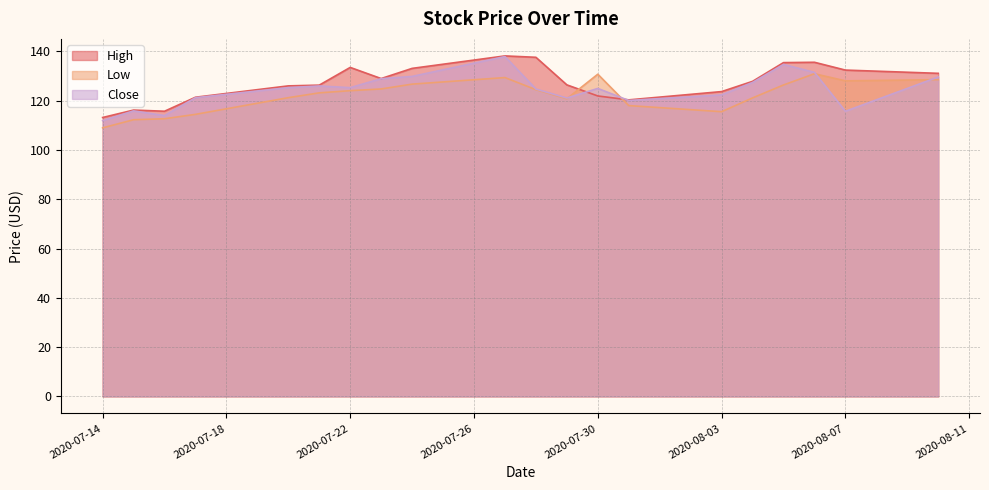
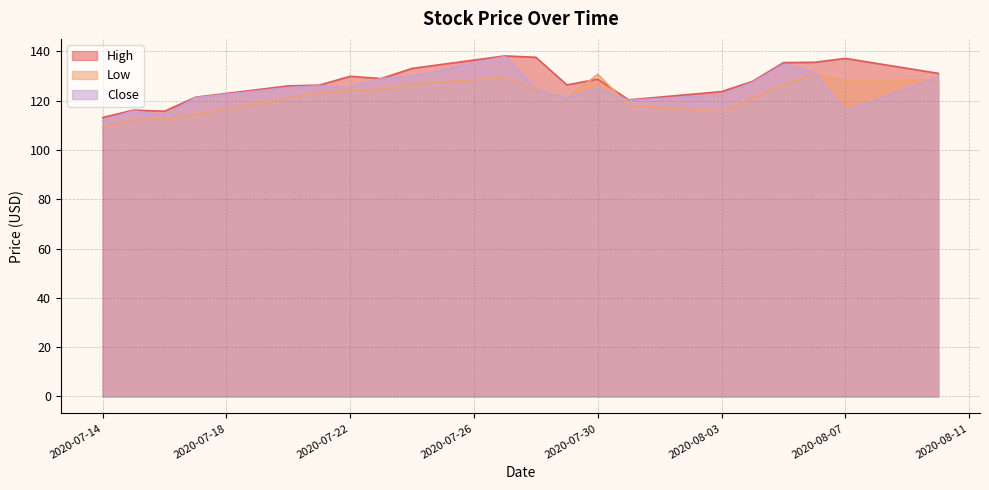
  {
    "High": {
      "2020-07-14": 113,
-     "2020-07-22": 134,
-     "2020-07-30": 122,
+     "2020-07-22": 130,
+     "2020-07-30": 129,
      "2020-08-03": 124,
-     "2020-08-07": 132
+     "2020-08-07": 137
    },
    "Low": {
      "2020-07-14": 109,
      "2020-07-22": 124,
      "2020-07-30": 131,
      "2020-08-03": 116,
      "2020-08-07": 128
    },
    "Close": {
      "2020-07-14": 112,
      "2020-07-22": 125,
      "2020-07-30": 125,
      "2020-08-03": 122,
      "2020-08-07": 116
    }
  }
